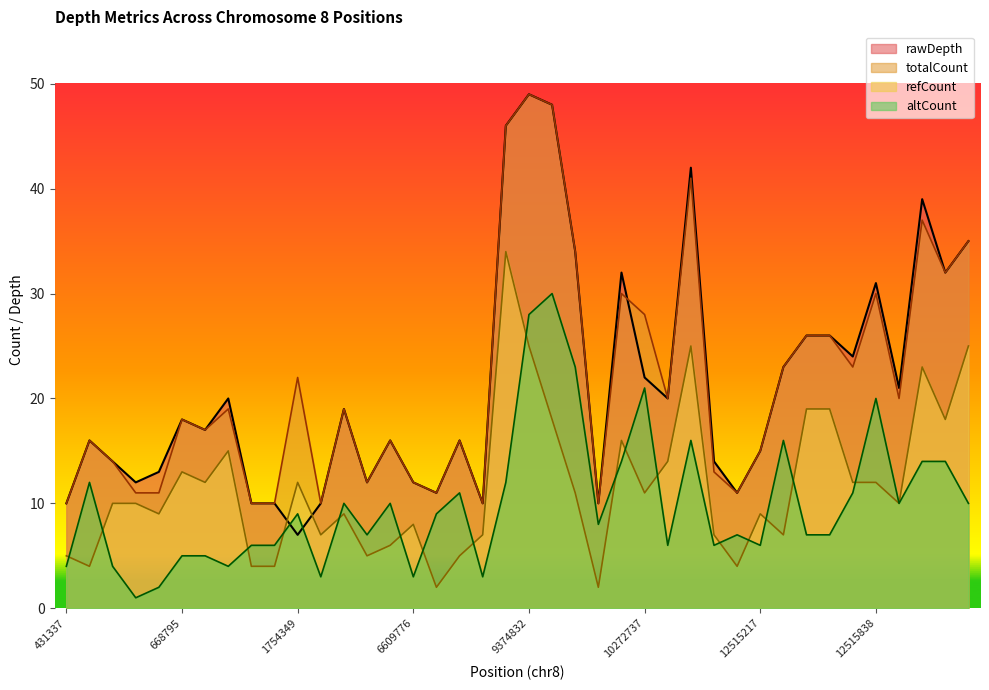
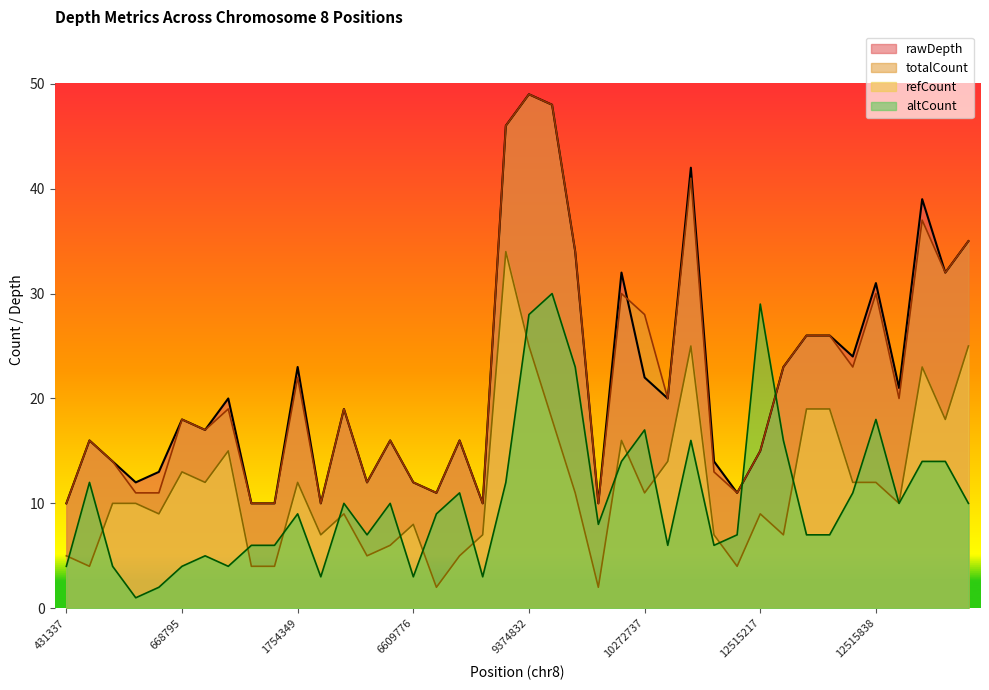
  {
    "rawDepth": {
-     "1754349": 7,
+     "1754349": 23,
      "10272737": 22,
      "12515838": 31
    },
    "altCount": {
      "431337": 4,
-     "668795": 5,
+     "668795": 4,
      "1754349": 9,
      "6609776": 3,
      "9374832": 28,
-     "10272737": 21,
-     "12515217": 6,
-     "12515838": 20
+     "10272737": 17,
+     "12515217": 29,
+     "12515838": 18
    }
  }
